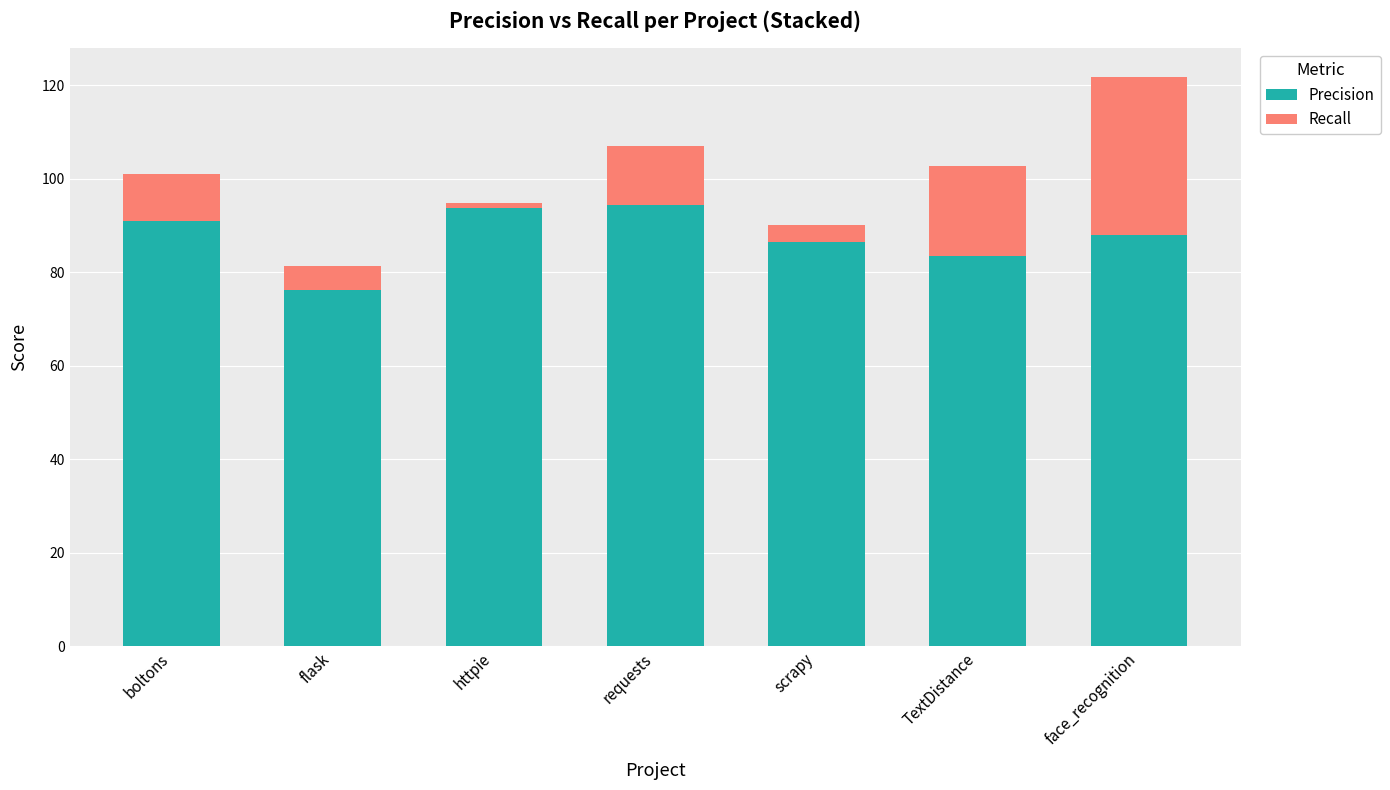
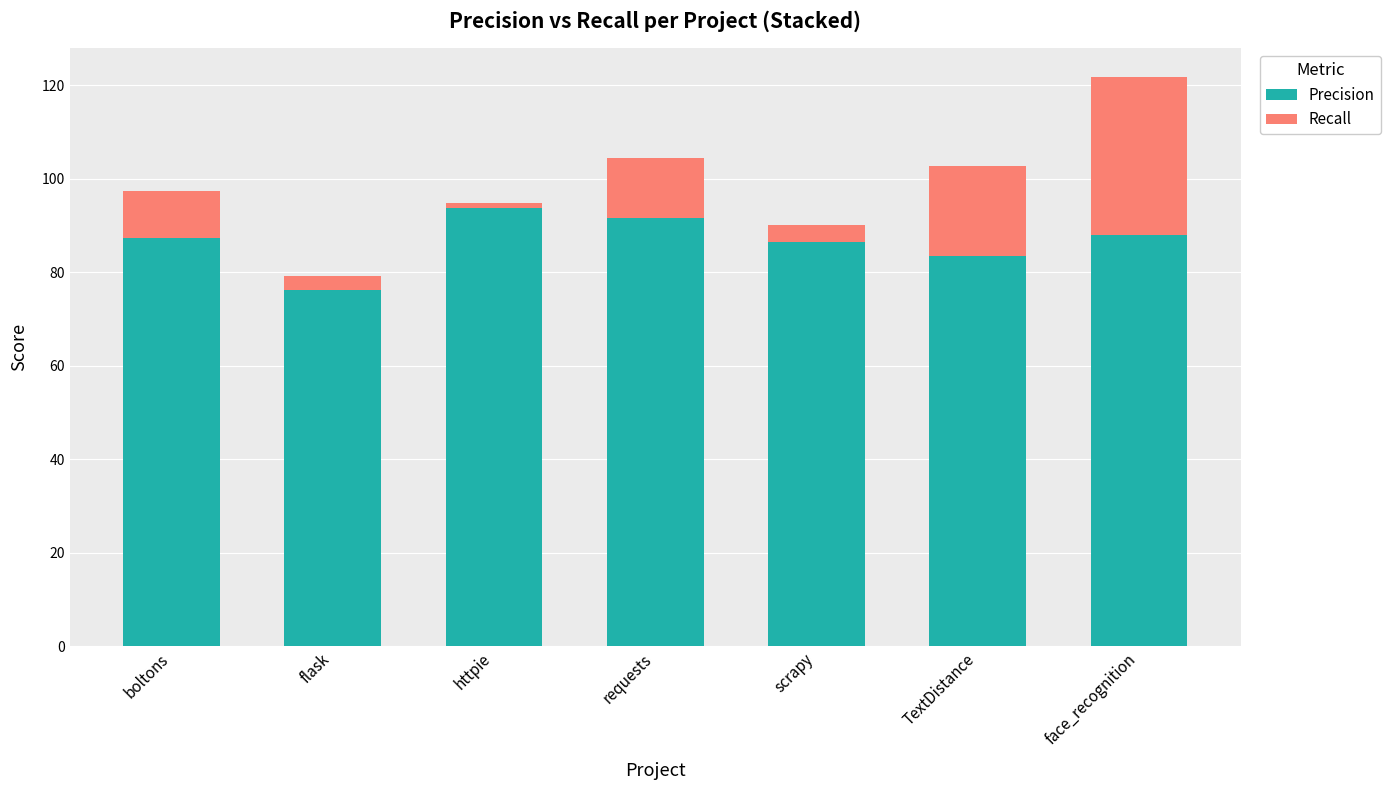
  {
    "Precision": {
-     "boltons": 91,
+     "boltons": 87,
      "flask": 76,
      "httpie": 94,
-     "requests": 94,
+     "requests": 92,
      "scrapy": 87,
      "TextDistance": 83,
      "face_recognition": 88
    },
    "Recall": {
      "boltons": 10,
-     "flask": 5,
+     "flask": 3,
      "httpie": 1,
      "requests": 13,
      "scrapy": 4,
      "TextDistance": 19,
      "face_recognition": 34
    }
  }
